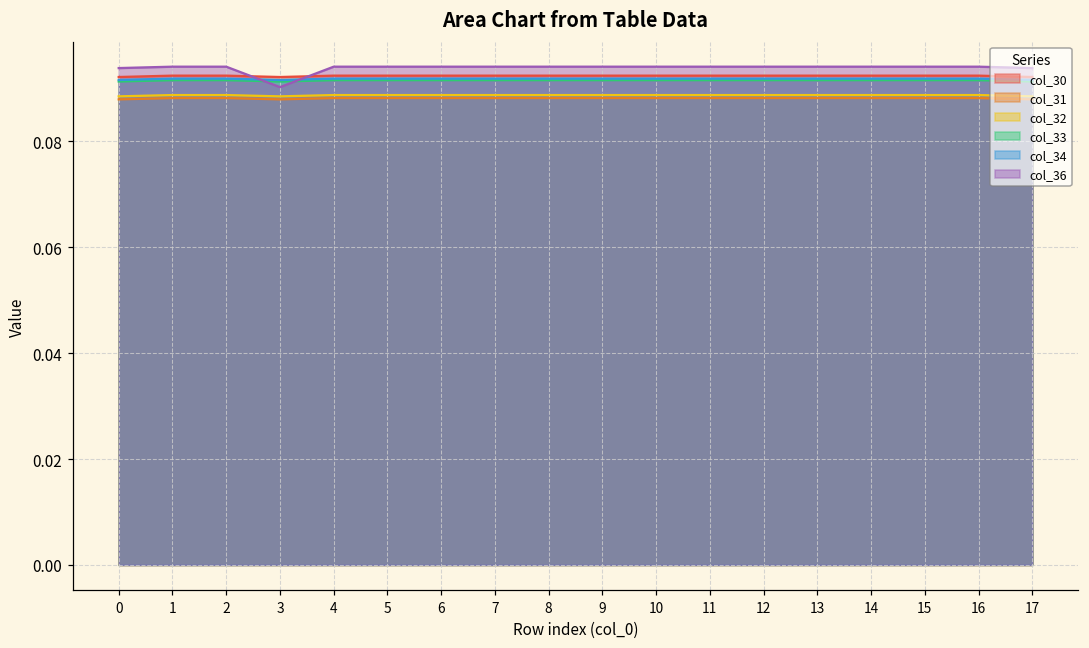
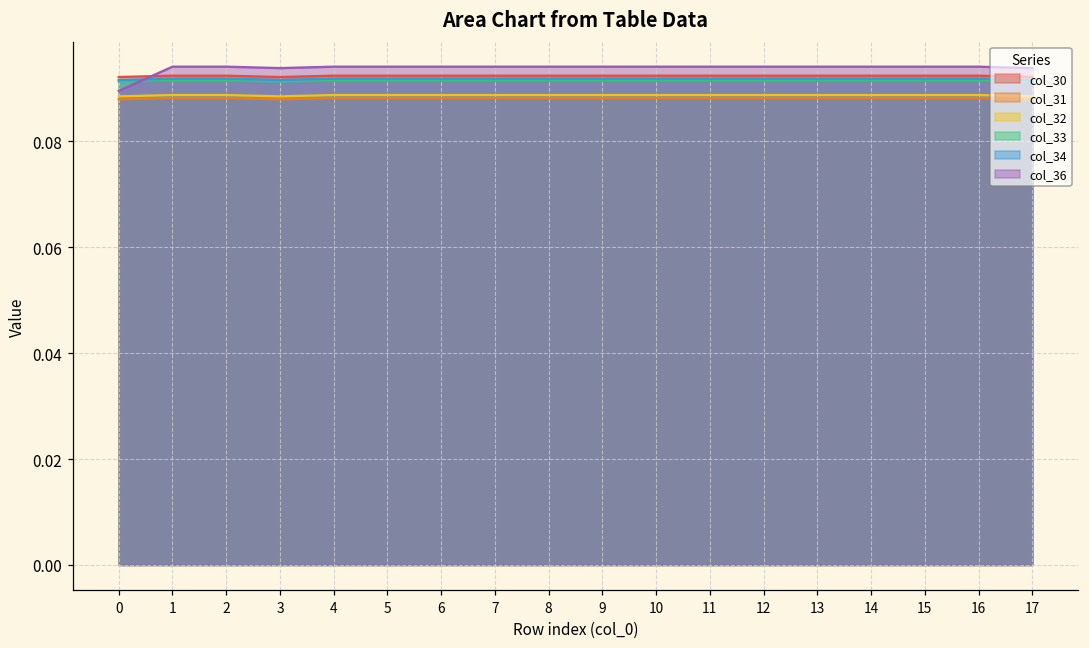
  {
    "col_36": {
-     "0": 0.094,
+     "0": 0.090,
      "1": 0.094,
      "2": 0.094,
-     "3": 0.090,
+     "3": 0.094,
      "4": 0.094,
      "5": 0.094,
      "6": 0.094,
      "7": 0.094,
      "8": 0.094,
      "9": 0.094,
      "10": 0.094,
      "11": 0.094,
      "12": 0.094,
      "13": 0.094,
      "14": 0.094,
      "15": 0.094,
      "16": 0.094
    }
  }
